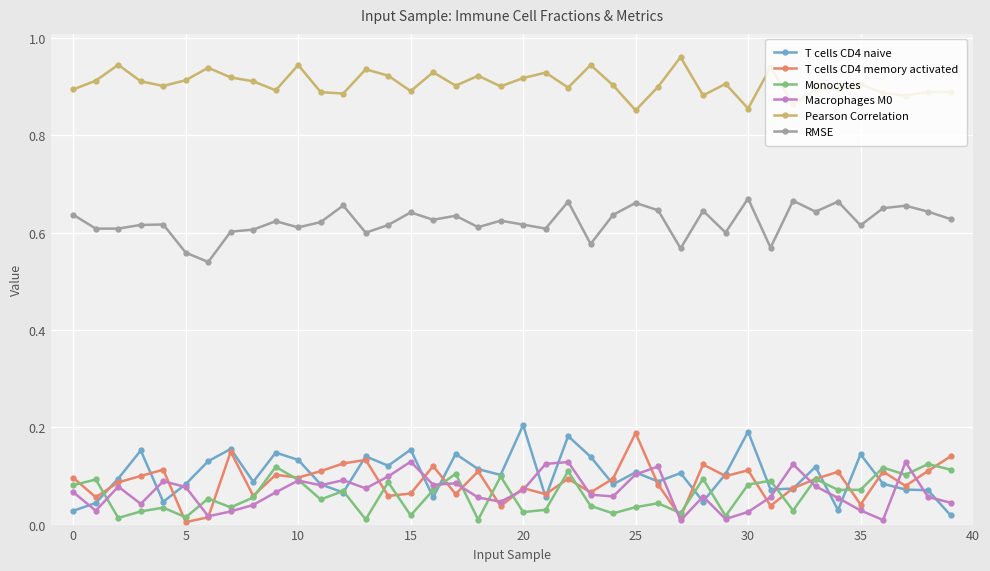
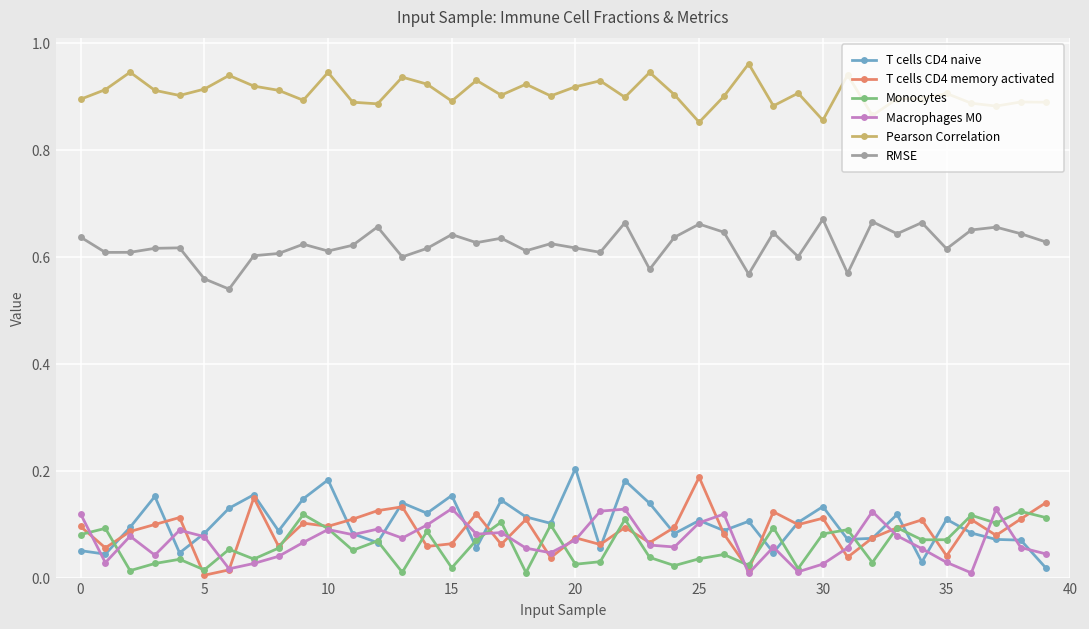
  {
    "T cells CD4 naive": {
-     "0": 0.03,
+     "0": 0.05,
      "5": 0.08,
-     "10": 0.13,
+     "10": 0.18,
      "15": 0.15,
      "20": 0.20,
-     "30": 0.19,
-     "35": 0.14
+     "30": 0.13,
+     "35": 0.11
    },
    "Macrophages M0": {
-     "0": 0.07,
+     "0": 0.12,
      "5": 0.08,
      "15": 0.13,
      "30": 0.03,
      "35": 0.03
    }
  }
